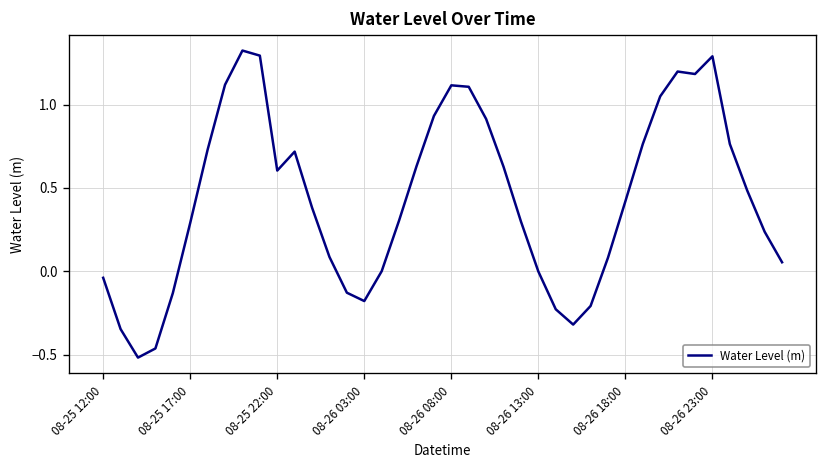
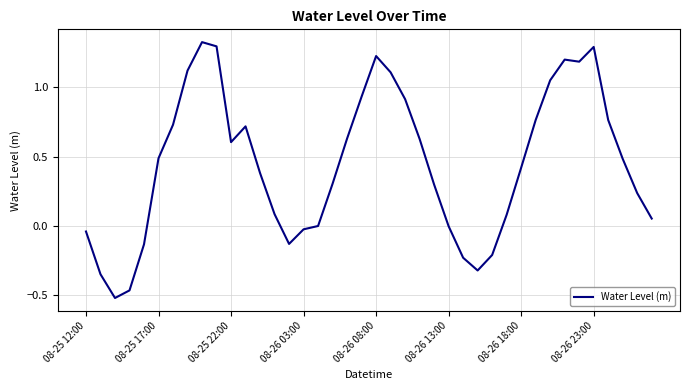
  {
    "08-25 12:00": -0.04,
-   "08-25 17:00": 0.29,
+   "08-25 17:00": 0.49,
    "08-25 22:00": 0.60,
-   "08-26 03:00": -0.18,
-   "08-26 08:00": 1.12,
+   "08-26 03:00": -0.02,
+   "08-26 08:00": 1.22,
    "08-26 13:00": 0.00,
    "08-26 18:00": 0.42,
    "08-26 23:00": 1.29
  }
